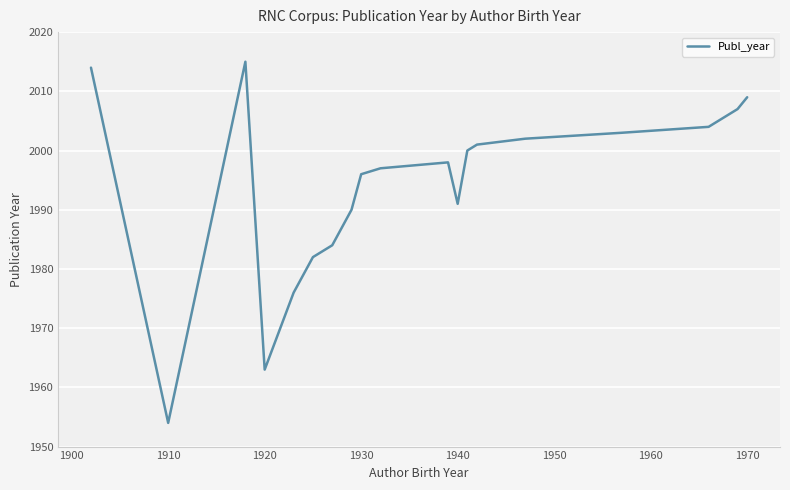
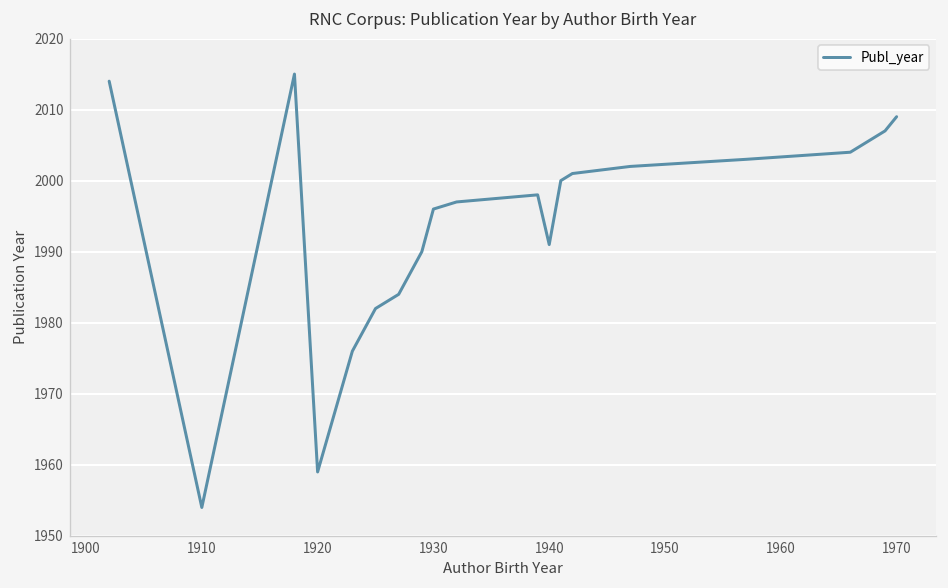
  {
    "1910": 1954,
-   "1920": 1963,
+   "1920": 1959,
    "1930": 1996,
    "1940": 1991,
    "1970": 2009
  }
